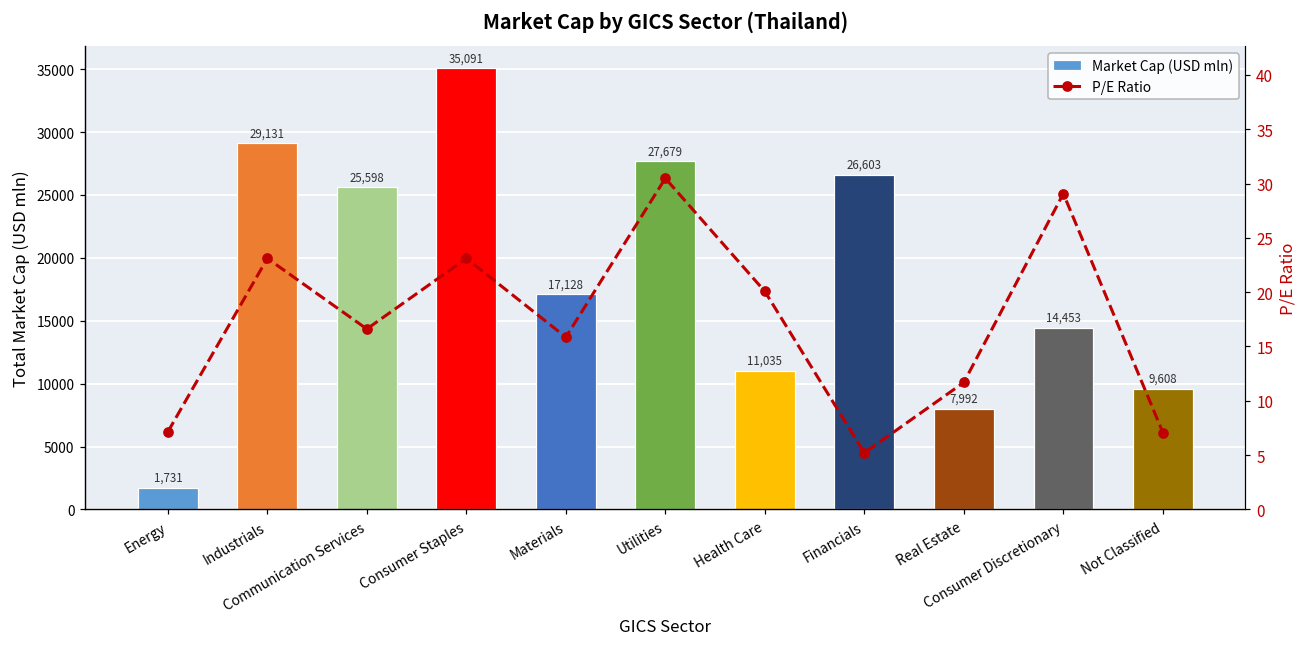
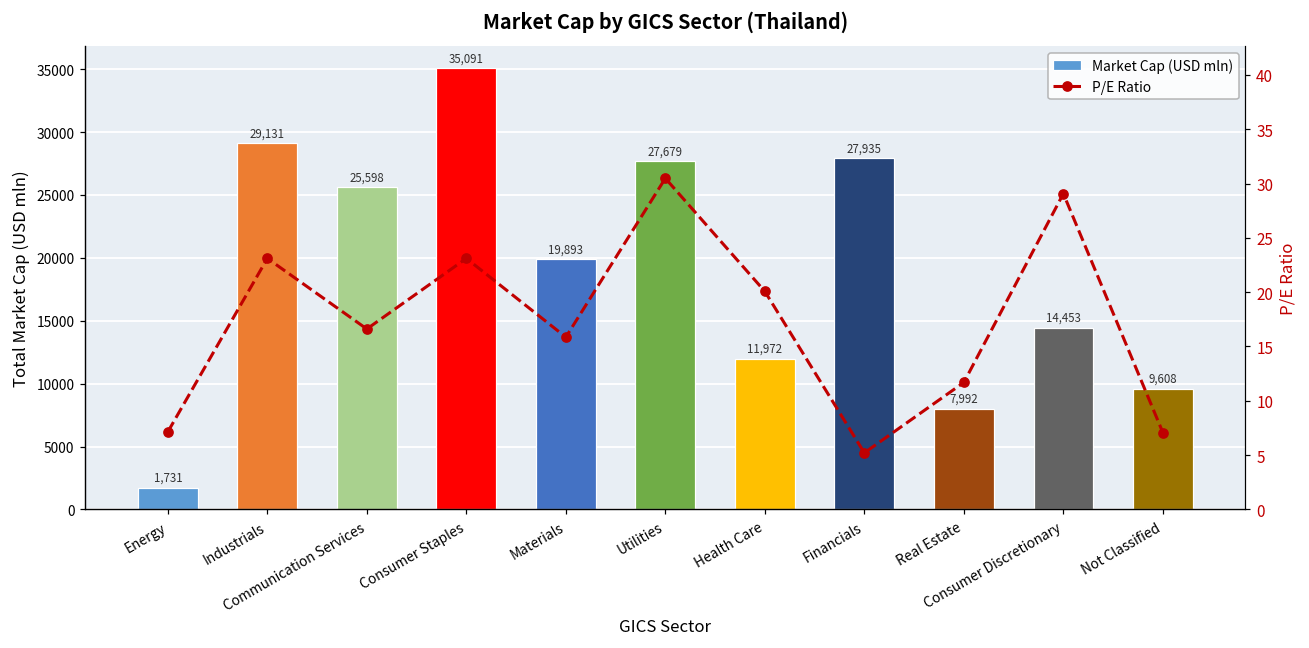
  {
    "Market Cap (USD mln)": {
      "Energy": "1,731",
      "Industrials": "29,131",
      "Communication Services": "25,598",
      "Consumer Staples": "35,091",
-     "Materials": "17,128",
+     "Materials": "19,893",
      "Utilities": "27,679",
-     "Health Care": "11,035",
-     "Financials": "26,603",
+     "Health Care": "11,972",
+     "Financials": "27,935",
      "Real Estate": "7,992",
      "Consumer Discretionary": "14,453",
      "Not Classified": "9,608"
    }
  }
